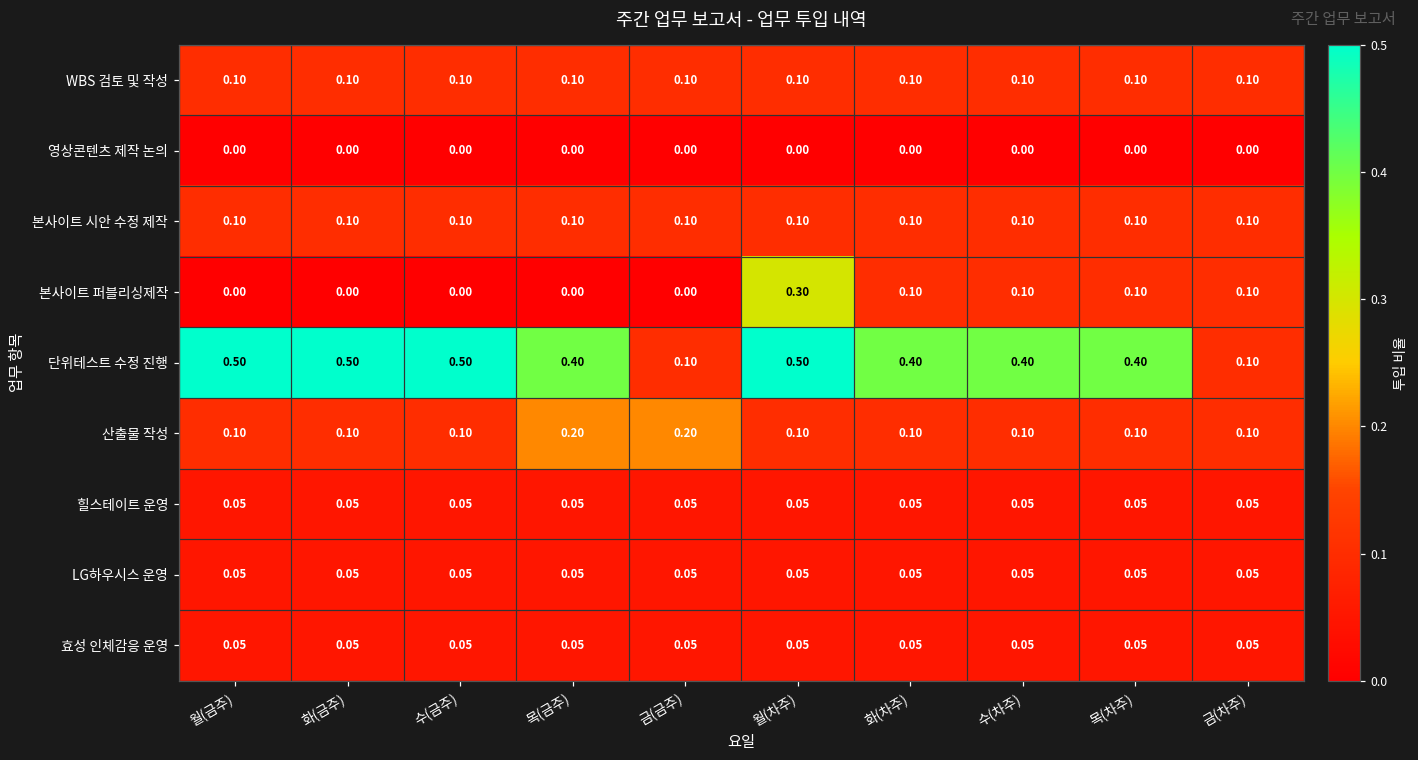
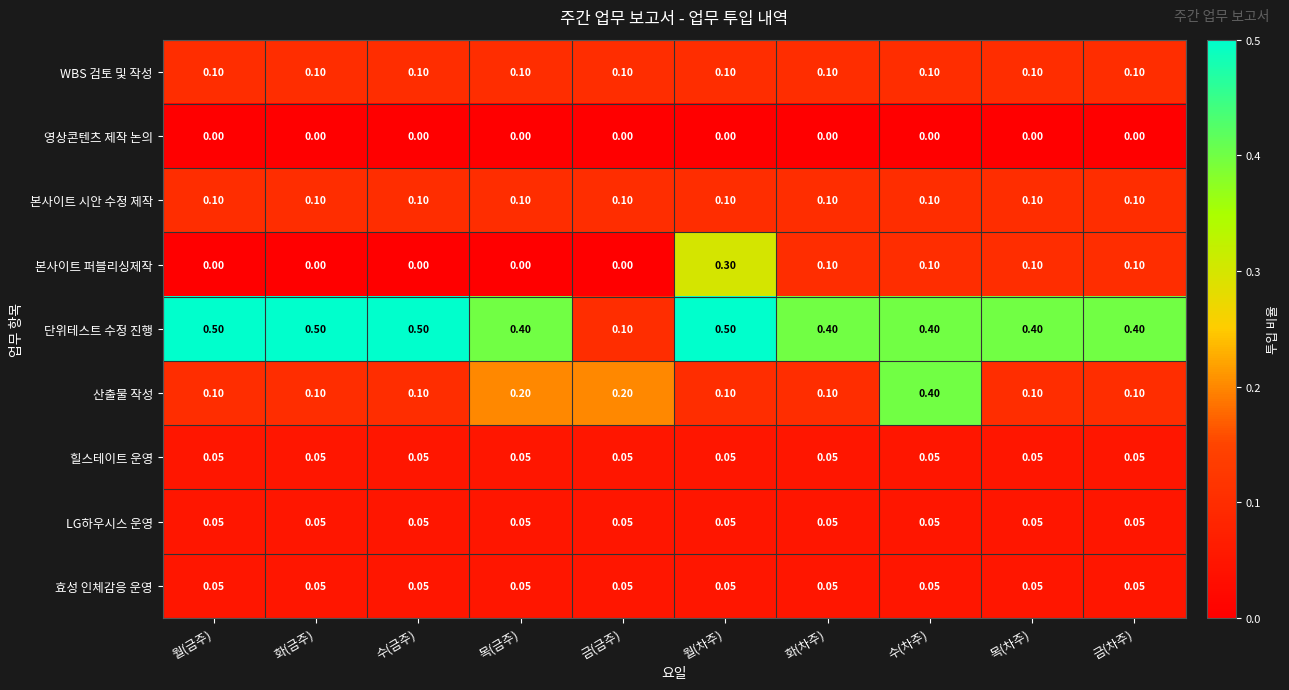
  {
    "WBS 검토 및 작성": {
      "월(금주)": 0.10,
      "화(금주)": 0.10,
      "수(금주)": 0.10,
      "목(금주)": 0.10,
      "금(금주)": 0.10,
      "월(차주)": 0.10,
      "화(차주)": 0.10,
      "수(차주)": 0.10,
      "목(차주)": 0.10,
      "금(차주)": 0.10
    },
    "영상콘텐츠 제작 논의": {
      "월(금주)": 0.00,
      "화(금주)": 0.00,
      "수(금주)": 0.00,
      "목(금주)": 0.00,
      "금(금주)": 0.00,
      "월(차주)": 0.00,
      "화(차주)": 0.00,
      "수(차주)": 0.00,
      "목(차주)": 0.00,
      "금(차주)": 0.00
    },
    "본사이트 시안 수정 제작": {
      "월(금주)": 0.10,
      "화(금주)": 0.10,
      "수(금주)": 0.10,
      "목(금주)": 0.10,
      "금(금주)": 0.10,
      "월(차주)": 0.10,
      "화(차주)": 0.10,
      "수(차주)": 0.10,
      "목(차주)": 0.10,
      "금(차주)": 0.10
    },
    "본사이트 퍼블리싱제작": {
      "월(금주)": 0.00,
      "화(금주)": 0.00,
      "수(금주)": 0.00,
      "목(금주)": 0.00,
      "금(금주)": 0.00,
      "월(차주)": 0.30,
      "화(차주)": 0.10,
      "수(차주)": 0.10,
      "목(차주)": 0.10,
      "금(차주)": 0.10
    },
    "단위테스트 수정 진행": {
      "월(금주)": 0.50,
      "화(금주)": 0.50,
      "수(금주)": 0.50,
      "목(금주)": 0.40,
      "금(금주)": 0.10,
      "월(차주)": 0.50,
      "화(차주)": 0.40,
      "수(차주)": 0.40,
      "목(차주)": 0.40,
-     "금(차주)": 0.10
+     "금(차주)": 0.40
    },
    "산출물 작성": {
      "월(금주)": 0.10,
      "화(금주)": 0.10,
      "수(금주)": 0.10,
      "목(금주)": 0.20,
      "금(금주)": 0.20,
      "월(차주)": 0.10,
      "화(차주)": 0.10,
-     "수(차주)": 0.10,
+     "수(차주)": 0.40,
      "목(차주)": 0.10,
      "금(차주)": 0.10
    },
    "힐스테이트 운영": {
      "월(금주)": 0.05,
      "화(금주)": 0.05,
      "수(금주)": 0.05,
      "목(금주)": 0.05,
      "금(금주)": 0.05,
      "월(차주)": 0.05,
      "화(차주)": 0.05,
      "수(차주)": 0.05,
      "목(차주)": 0.05,
      "금(차주)": 0.05
    },
    "LG하우시스 운영": {
      "월(금주)": 0.05,
      "화(금주)": 0.05,
      "수(금주)": 0.05,
      "목(금주)": 0.05,
      "금(금주)": 0.05,
      "월(차주)": 0.05,
      "화(차주)": 0.05,
      "수(차주)": 0.05,
      "목(차주)": 0.05,
      "금(차주)": 0.05
    },
    "효성 인체감응 운영": {
      "월(금주)": 0.05,
      "화(금주)": 0.05,
      "수(금주)": 0.05,
      "목(금주)": 0.05,
      "금(금주)": 0.05,
      "월(차주)": 0.05,
      "화(차주)": 0.05,
      "수(차주)": 0.05,
      "목(차주)": 0.05,
      "금(차주)": 0.05
    }
  }
